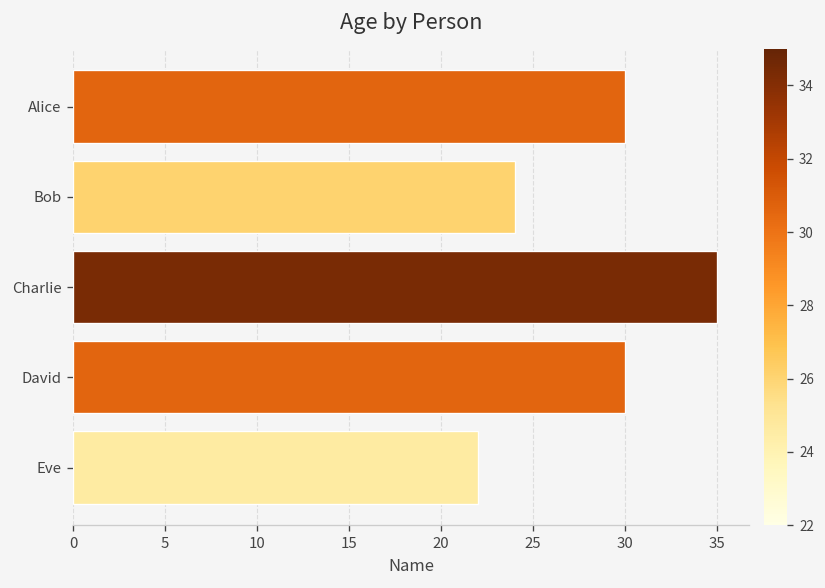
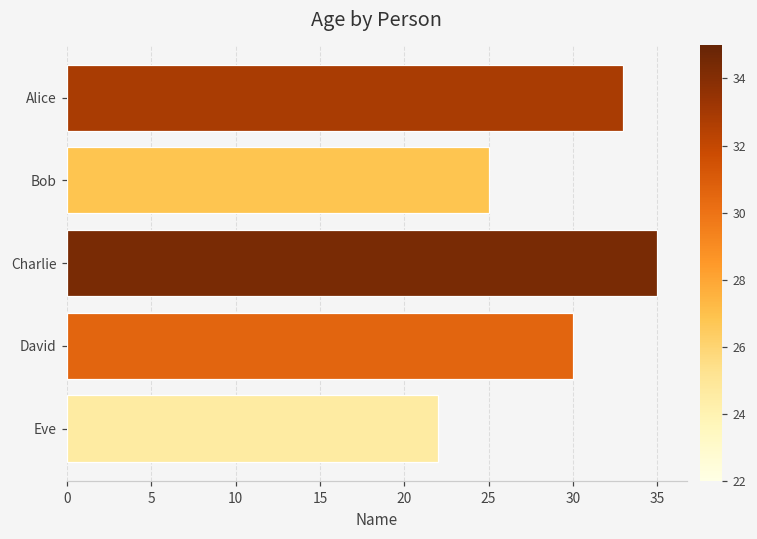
  {
-   "Alice": 30,
-   "Bob": 24,
+   "Alice": 33,
+   "Bob": 25,
    "Charlie": 35,
    "David": 30,
    "Eve": 22
  }
